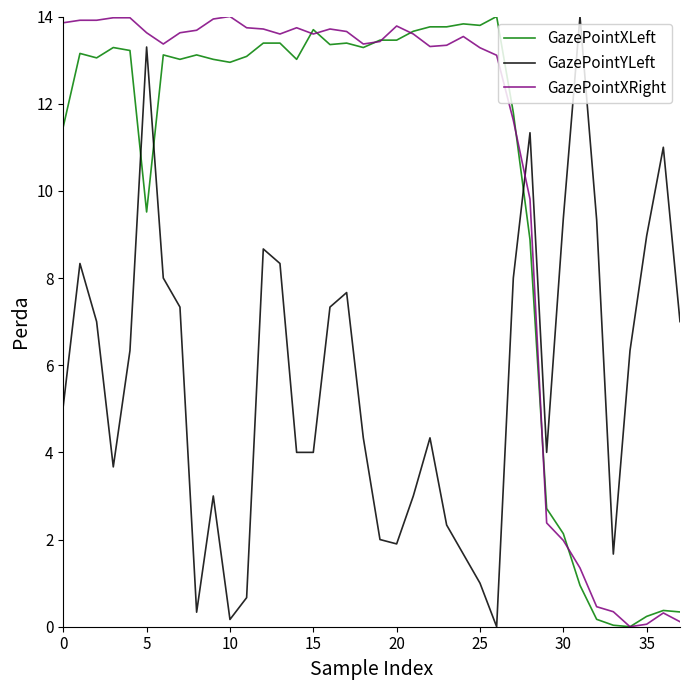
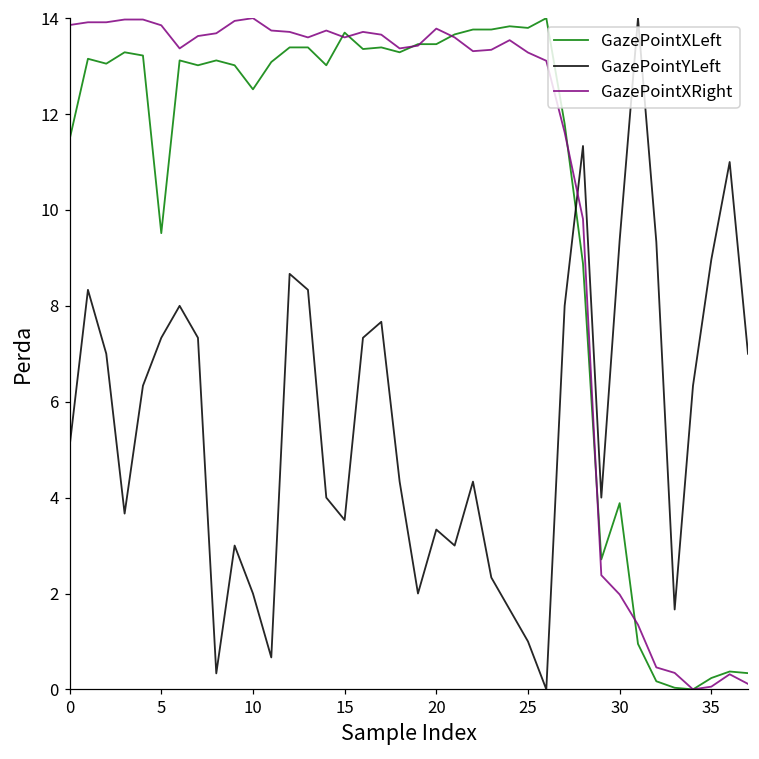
  {
    "GazePointXLeft": {
      "0": 11.5,
      "5": 9.5,
-     "10": 12.9,
+     "10": 12.5,
      "15": 13.7,
      "20": 13.5,
      "25": 13.8,
-     "30": 2.1,
+     "30": 3.9,
      "35": 0.2
    },
    "GazePointYLeft": {
      "0": 5.1,
-     "5": 13.3,
-     "10": 0.2,
-     "15": 4.0,
-     "20": 1.9,
+     "5": 7.3,
+     "10": 2.0,
+     "15": 3.5,
+     "20": 3.3,
      "25": 1.0,
      "30": 9.4,
      "35": 9.0
    },
    "GazePointXRight": {
      "0": 13.9,
-     "5": 13.6,
+     "5": 13.9,
      "10": 14.0,
      "15": 13.6,
      "20": 13.8,
      "25": 13.3,
      "30": 2.0,
      "35": 0.1
    }
  }
